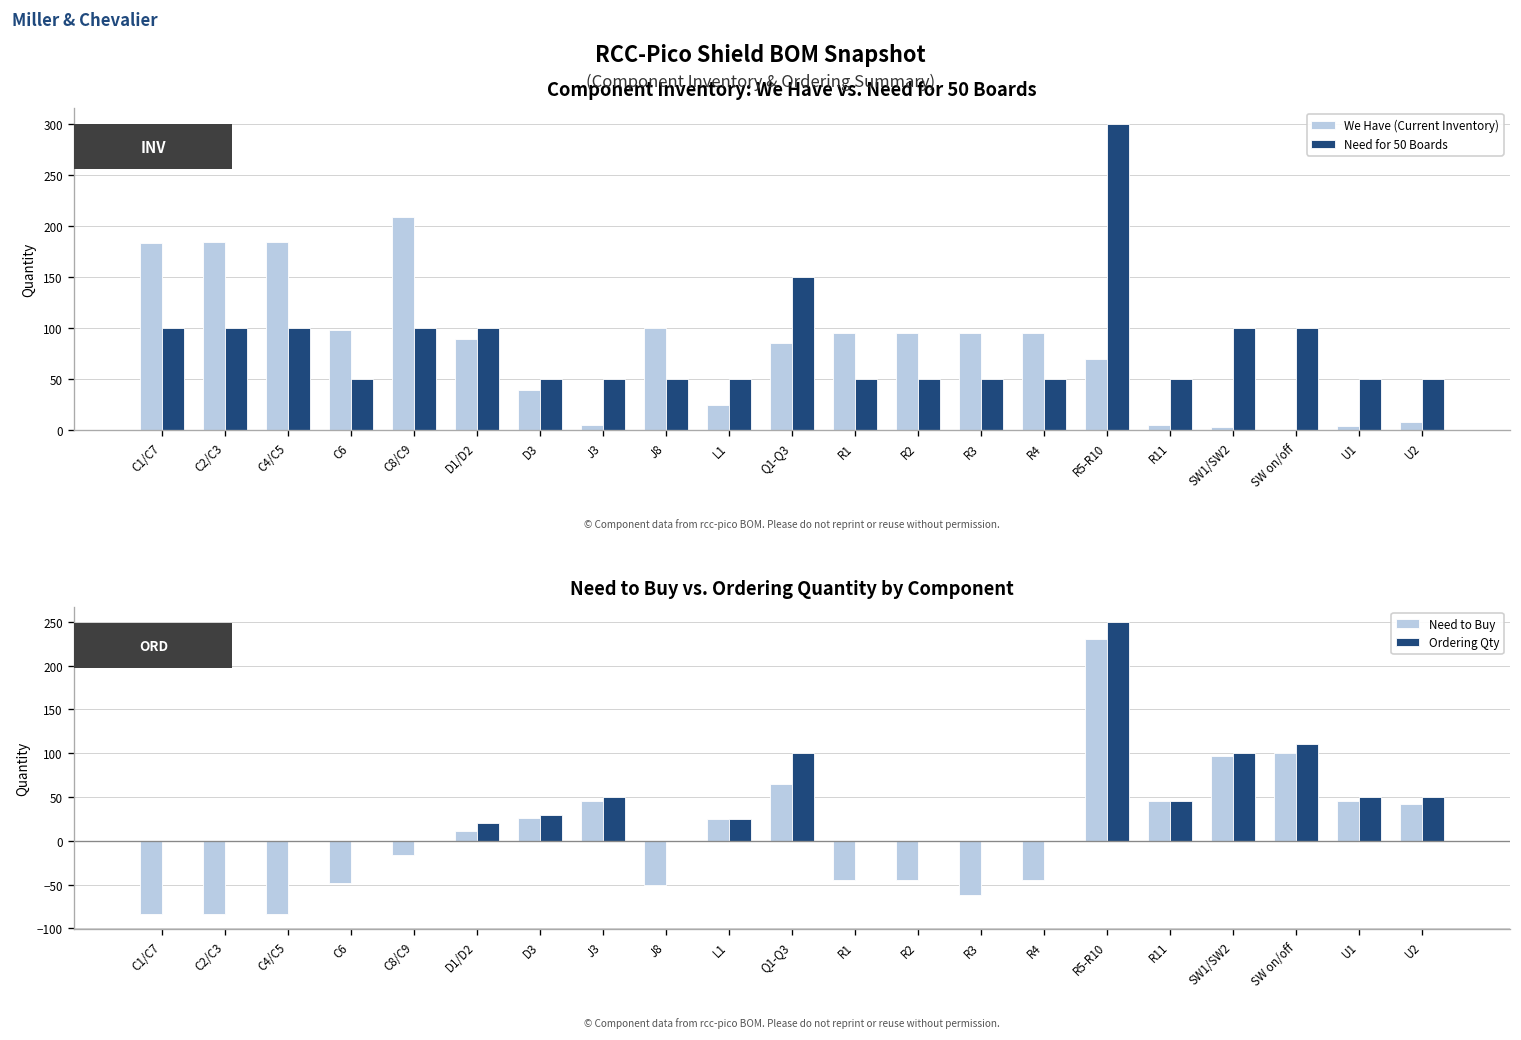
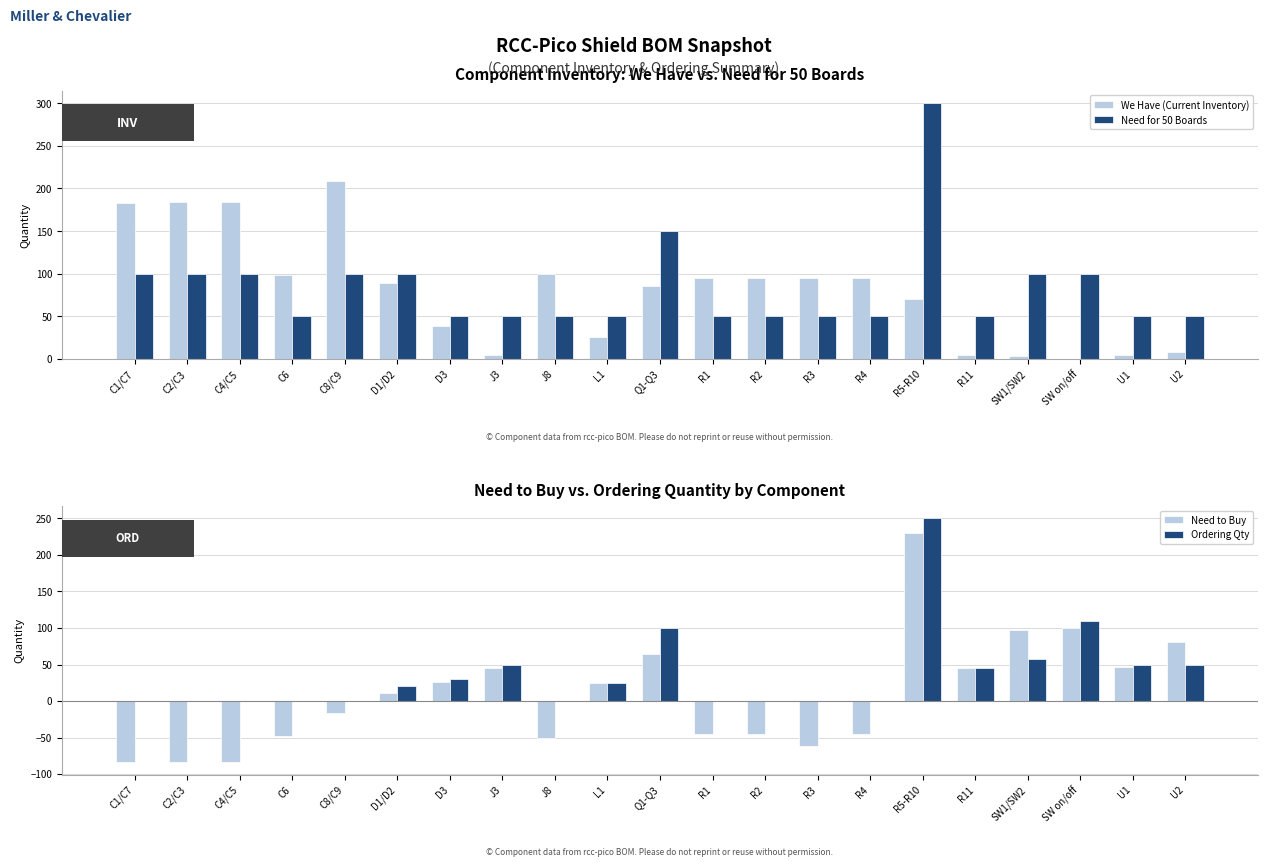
  {
    "Component Inventory: We Have vs. Need for 50 Boards": {
      "We Have (Current Inventory)": {
        "C1/C7": 180,
        "C2/C3": 180,
        "C4/C5": 180,
        "C6": 100,
        "C8/C9": 210,
        "D1/D2": 90,
        "D3": 40,
        "J3": 10,
        "J8": 100,
        "L1": 30,
        "Q1-Q3": 90,
        "R1": 100,
        "R2": 100,
        "R3": 100,
        "R4": 100,
        "R5-R10": 70,
        "R11": 10,
        "SW1/SW2": 0,
        "SW on/off": 0,
        "U1": 0,
        "U2": 10
      },
      "Need for 50 Boards": {
        "C1/C7": 100,
        "C2/C3": 100,
        "C4/C5": 100,
        "C6": 50,
        "C8/C9": 100,
        "D1/D2": 100,
        "D3": 50,
        "J3": 50,
        "J8": 50,
        "L1": 50,
        "Q1-Q3": 150,
        "R1": 50,
        "R2": 50,
        "R3": 50,
        "R4": 50,
        "R5-R10": 300,
        "R11": 50,
        "SW1/SW2": 100,
        "SW on/off": 100,
        "U1": 50,
        "U2": 50
      }
    },
    "Need to Buy vs. Ordering Quantity by Component": {
      "Need to Buy": {
        "C1/C7": -80,
        "C2/C3": -80,
        "C4/C5": -80,
        "C6": -50,
        "C8/C9": -20,
        "D1/D2": 10,
        "D3": 30,
        "J3": 50,
        "J8": -50,
        "L1": 30,
        "Q1-Q3": 70,
        "R1": -50,
        "R2": -50,
        "R3": -60,
        "R4": -50,
        "R5-R10": 230,
        "R11": 50,
        "SW1/SW2": 100,
        "SW on/off": 100,
        "U1": 50,
-       "U2": 40
+       "U2": 80
      },
      "Ordering Qty": {
        "C1/C7": 0,
        "C2/C3": 0,
        "C4/C5": 0,
        "C6": 0,
        "C8/C9": 0,
        "D1/D2": 20,
        "D3": 30,
        "J3": 50,
        "J8": 0,
        "L1": 30,
        "Q1-Q3": 100,
        "R1": 0,
        "R2": 0,
        "R3": 0,
        "R4": 0,
        "R5-R10": 250,
        "R11": 50,
-       "SW1/SW2": 100,
+       "SW1/SW2": 60,
        "SW on/off": 110,
        "U1": 50,
        "U2": 50
      }
    }
  }
